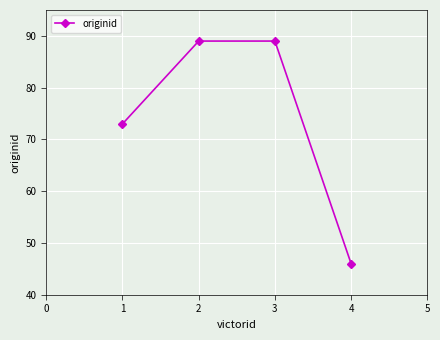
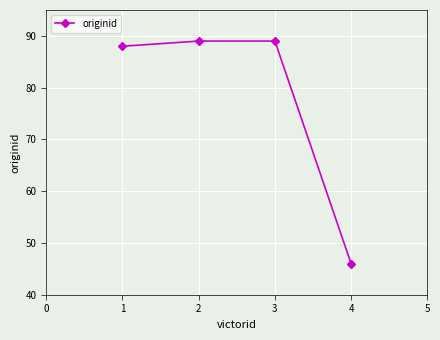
  {
-   "1": 73,
+   "1": 88,
    "2": 89,
    "3": 89,
    "4": 46
  }
